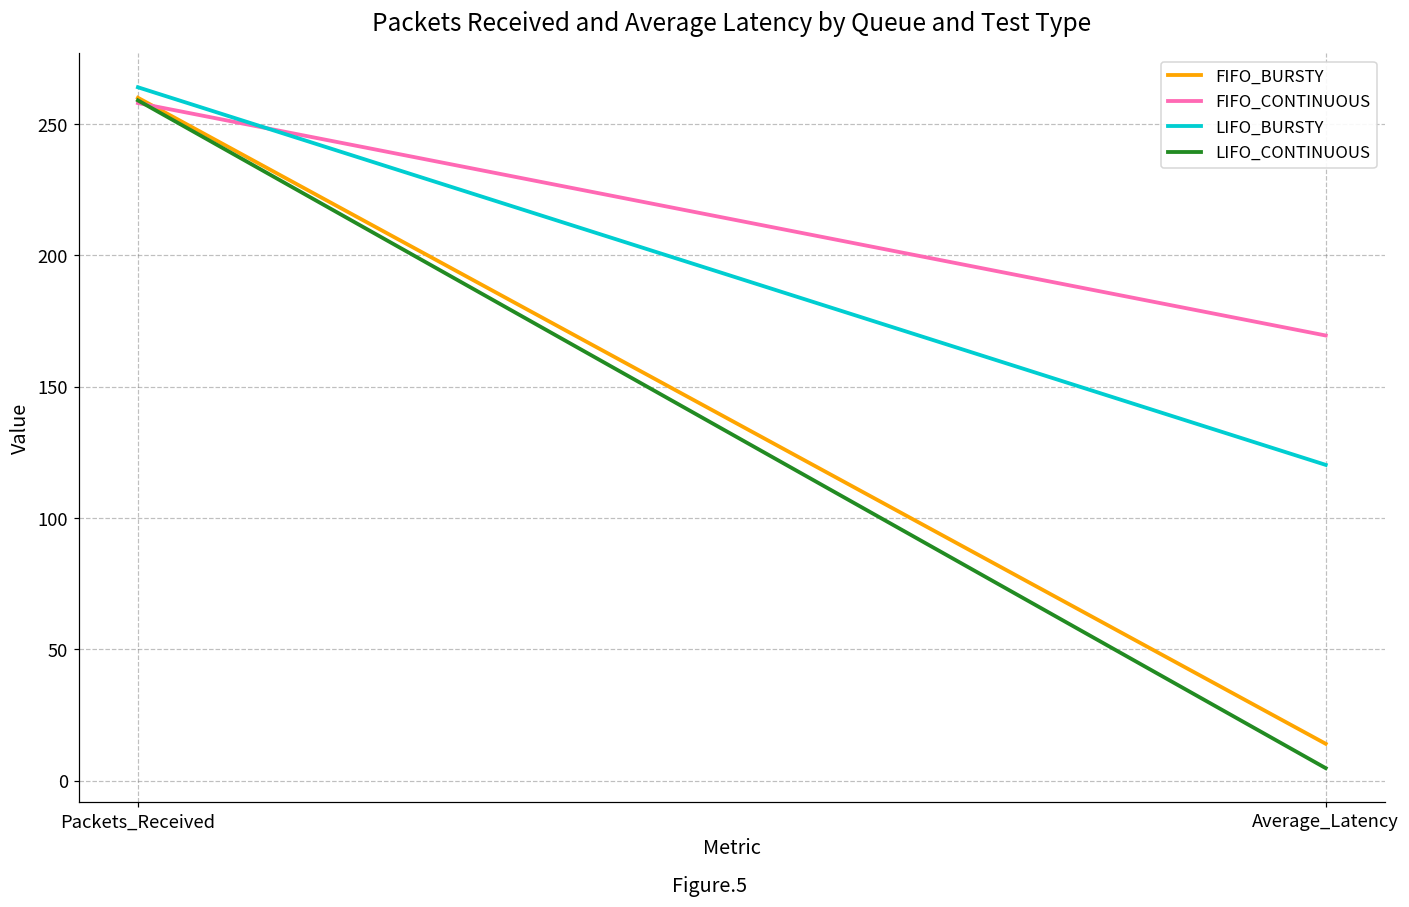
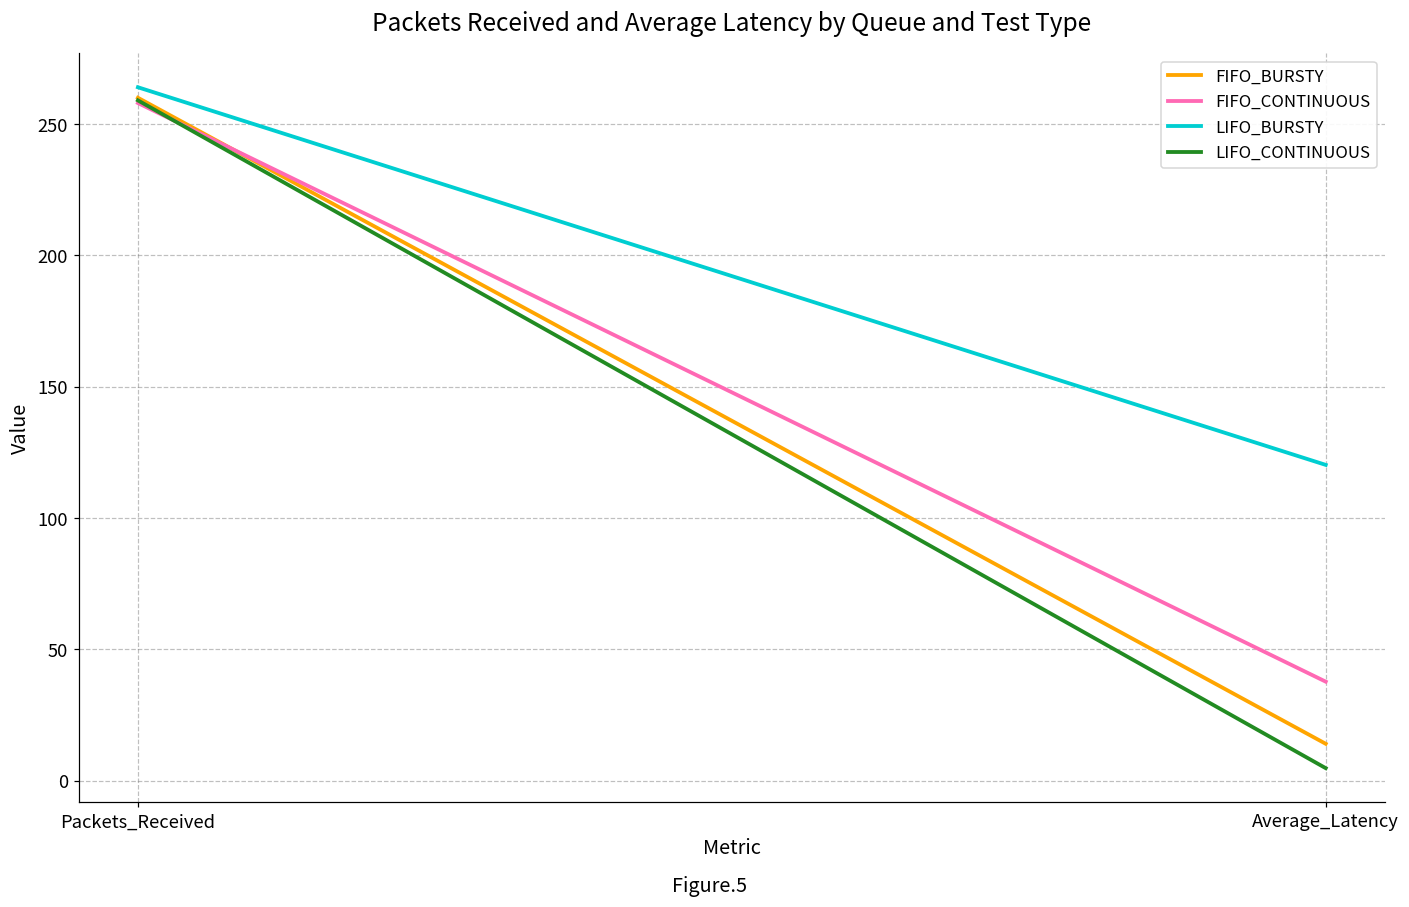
  {
    "FIFO_BURSTY": {
      "Average_Latency": 14
    },
    "FIFO_CONTINUOUS": {
-     "Average_Latency": 169
+     "Average_Latency": 38
    },
    "LIFO_BURSTY": {
      "Packets_Received": 264,
      "Average_Latency": 120
    },
    "LIFO_CONTINUOUS": {
      "Average_Latency": 5
    }
  }
